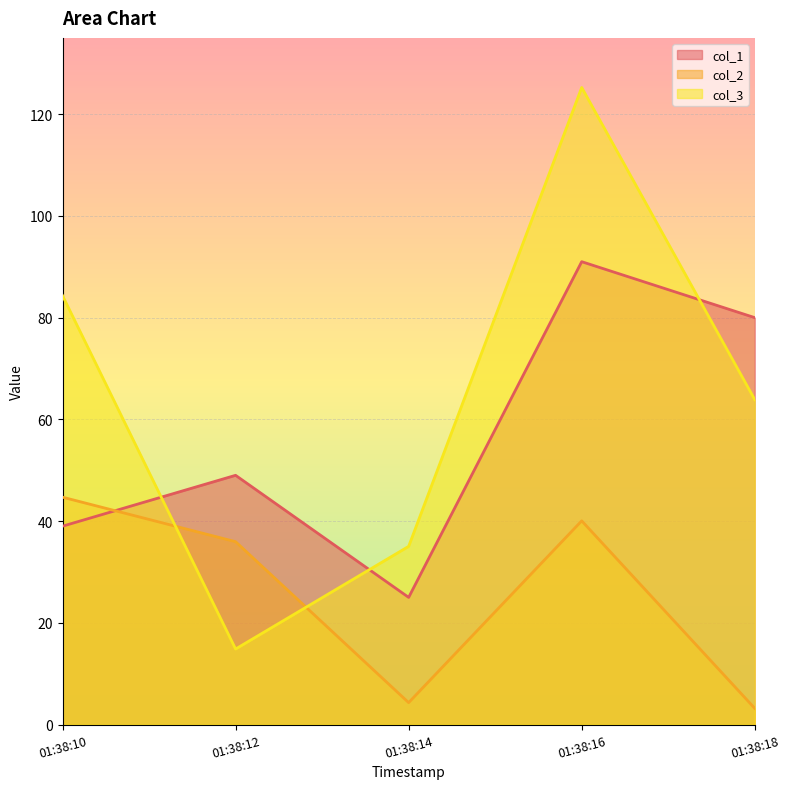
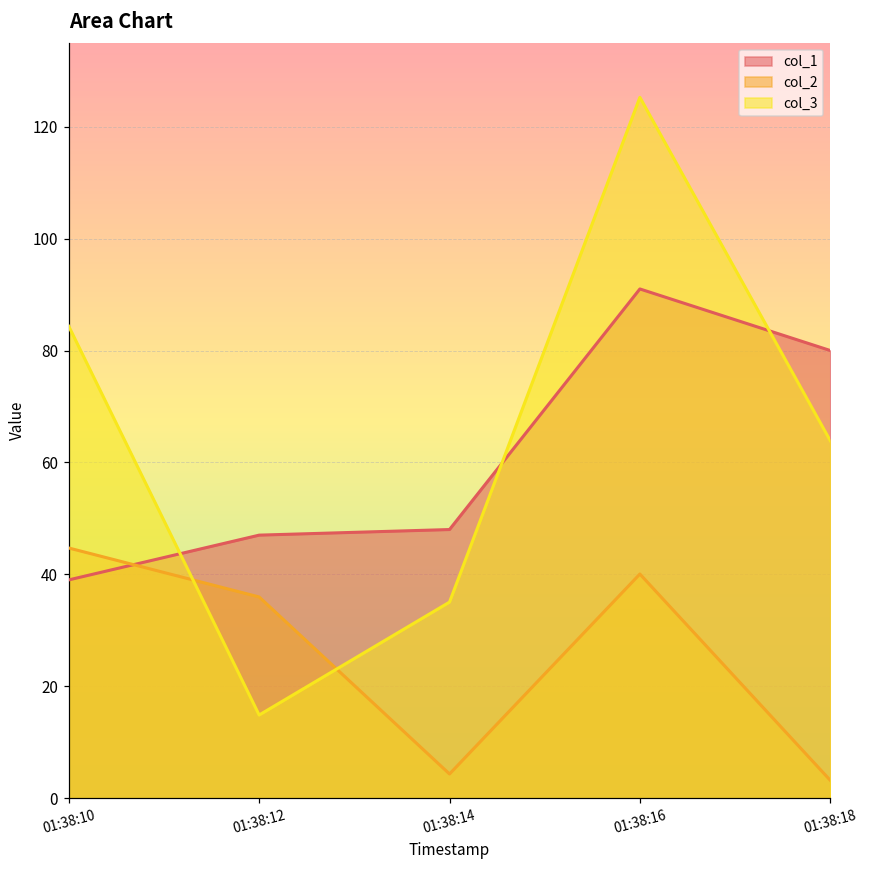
  {
    "col_1": {
      "01:38:10": 39,
-     "01:38:12": 49,
-     "01:38:14": 25,
+     "01:38:12": 47,
+     "01:38:14": 48,
      "01:38:16": 91,
      "01:38:18": 80
    }
  }
